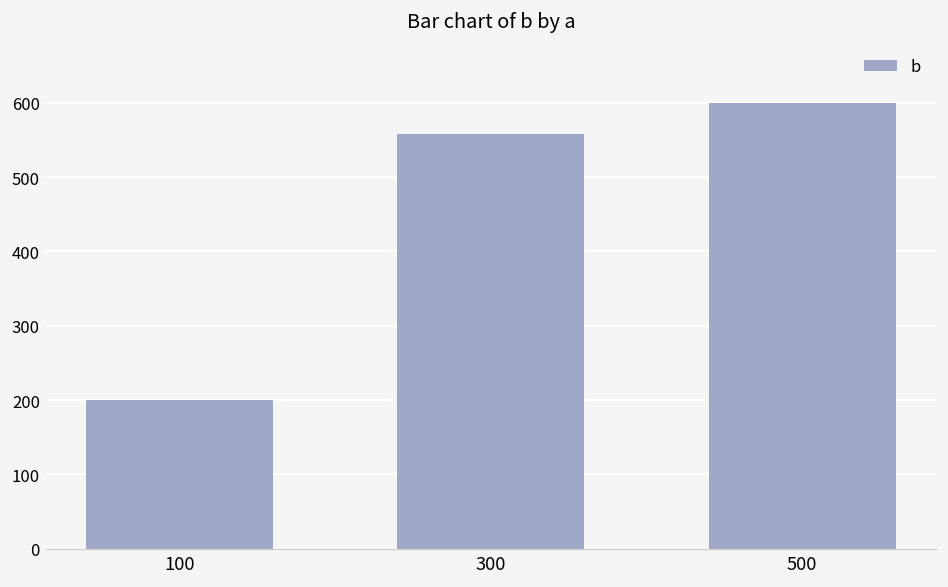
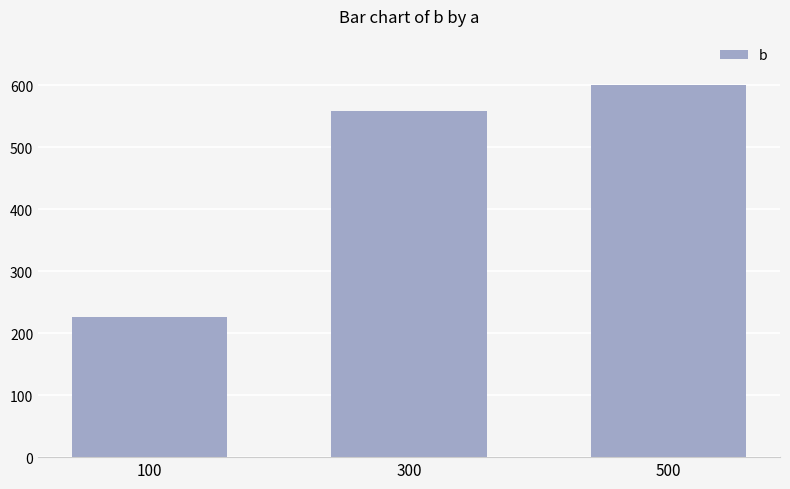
  {
-   "100": 200,
+   "100": 230,
    "300": 560,
    "500": 600
  }
